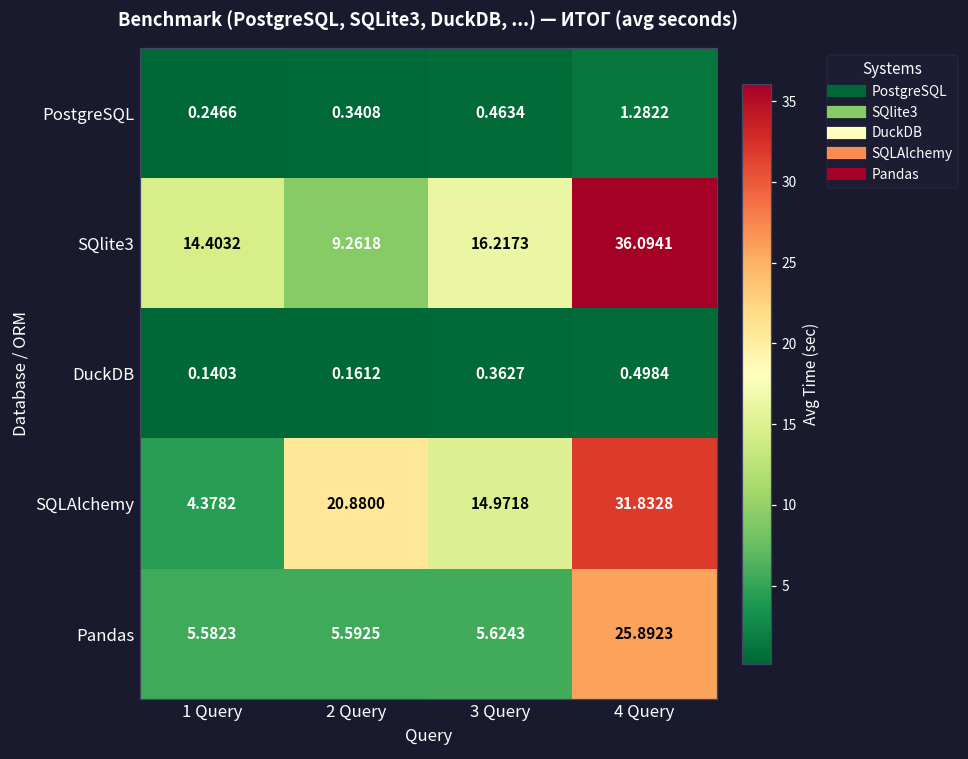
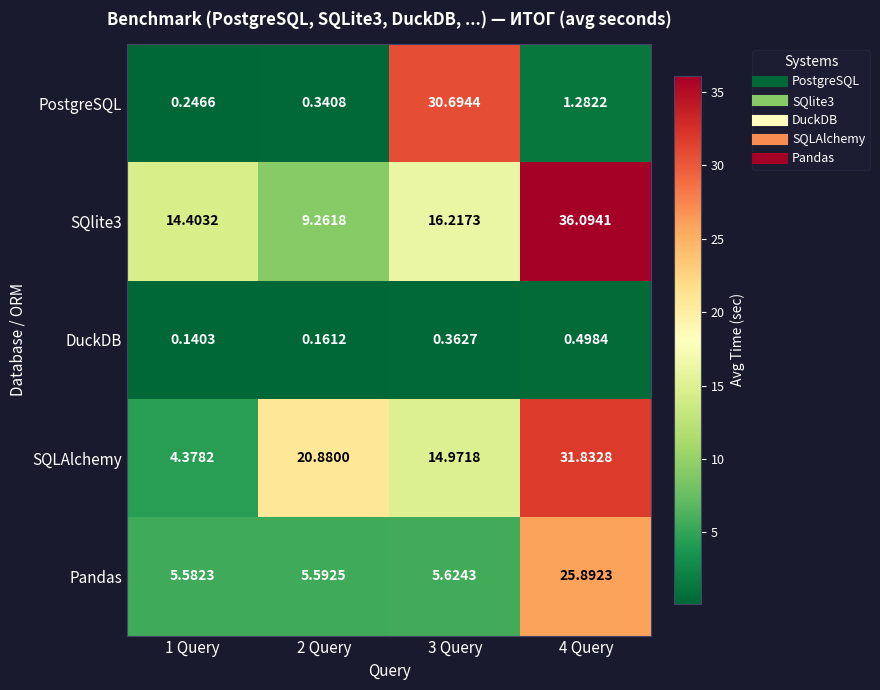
  {
    "PostgreSQL": {
      "1 Query": 0.2466,
      "2 Query": 0.3408,
-     "3 Query": 0.4634,
+     "3 Query": 30.6944,
      "4 Query": 1.2822
    },
    "SQlite3": {
      "1 Query": 14.4032,
      "2 Query": 9.2618,
      "3 Query": 16.2173,
      "4 Query": 36.0941
    },
    "DuckDB": {
      "1 Query": 0.1403,
      "2 Query": 0.1612,
      "3 Query": 0.3627,
      "4 Query": 0.4984
    },
    "SQLAlchemy": {
      "1 Query": 4.3782,
      "2 Query": 20.8800,
      "3 Query": 14.9718,
      "4 Query": 31.8328
    },
    "Pandas": {
      "1 Query": 5.5823,
      "2 Query": 5.5925,
      "3 Query": 5.6243,
      "4 Query": 25.8923
    }
  }
